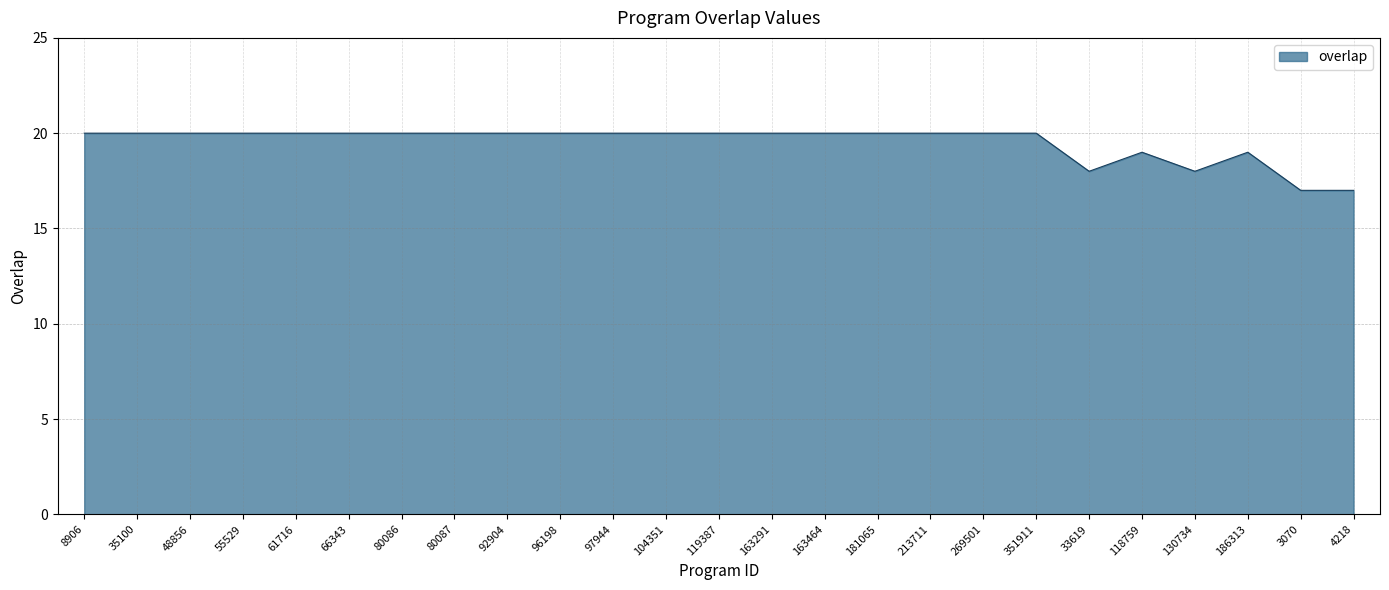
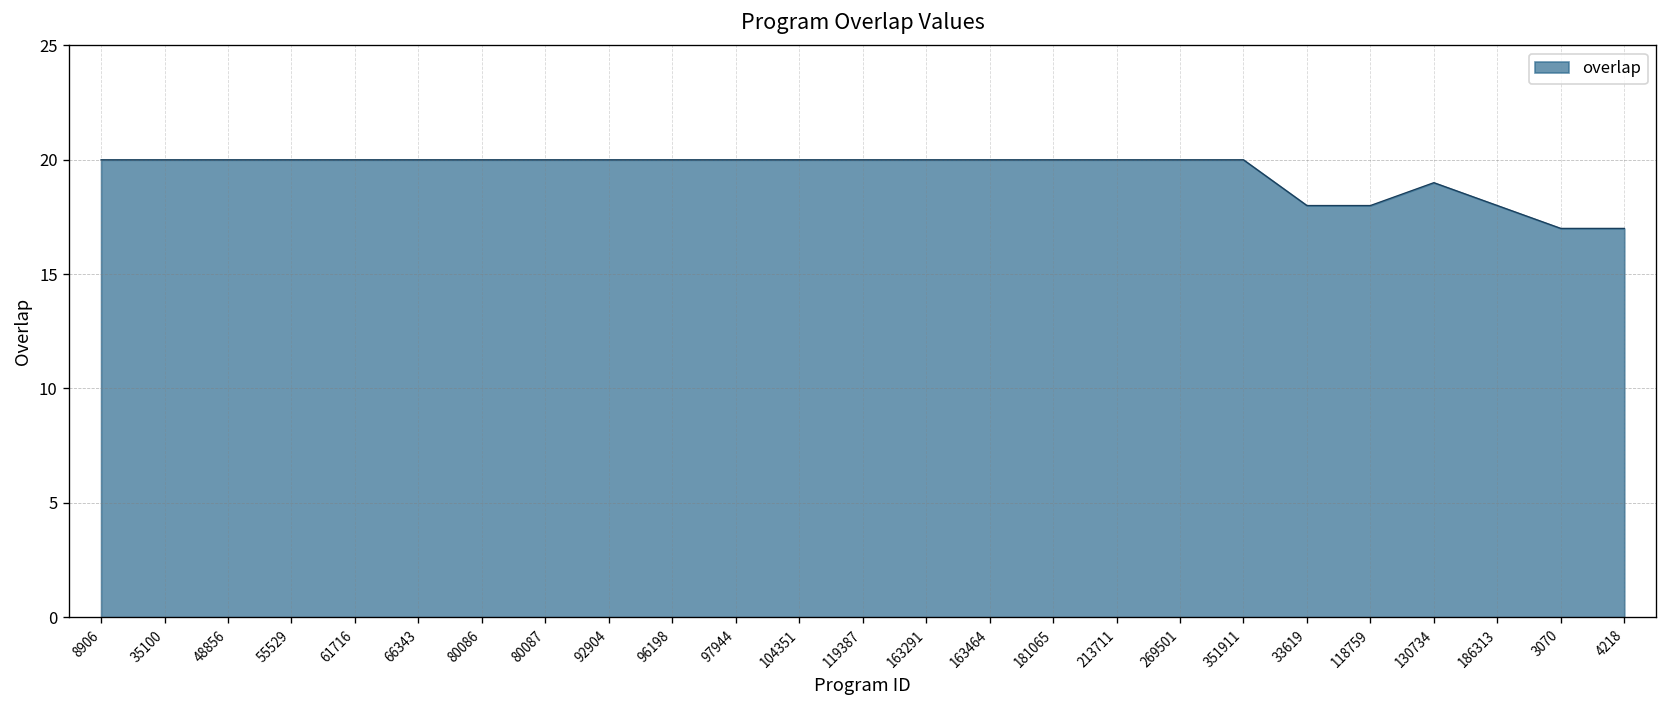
  {
    "8906": 20,
    "35100": 20,
    "48856": 20,
    "55529": 20,
    "61716": 20,
    "66343": 20,
    "80086": 20,
    "80087": 20,
    "92904": 20,
    "96198": 20,
    "97944": 20,
    "104351": 20,
    "119387": 20,
    "163291": 20,
    "163464": 20,
    "181065": 20,
    "213711": 20,
    "269501": 20,
    "351911": 20,
    "33619": 18,
-   "118759": 19,
-   "130734": 18,
-   "186313": 19,
+   "118759": 18,
+   "130734": 19,
+   "186313": 18,
    "3070": 17,
    "4218": 17
  }
